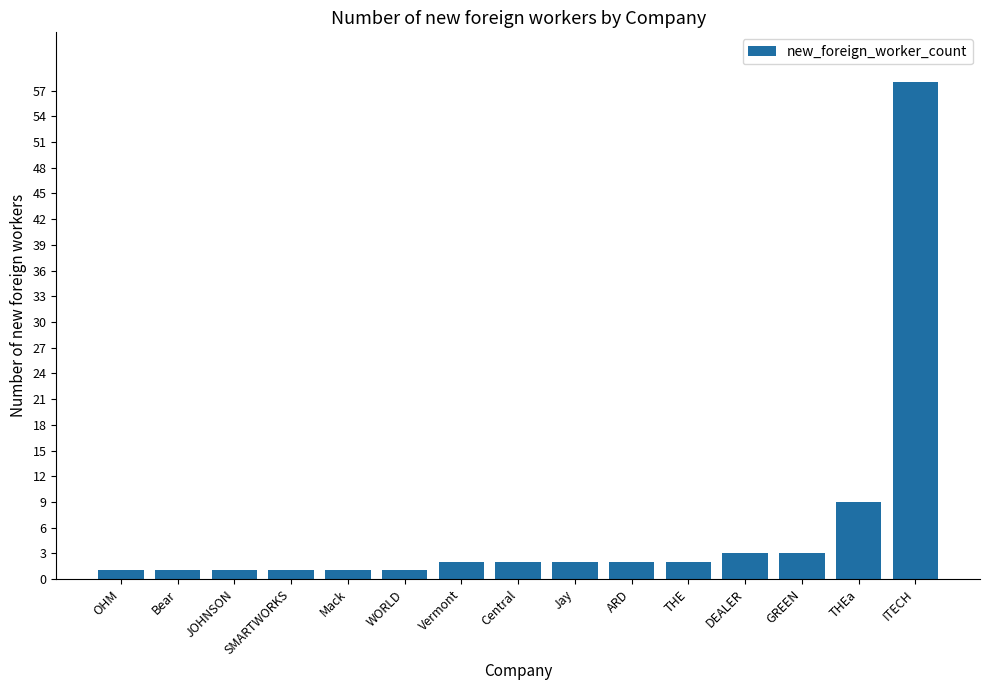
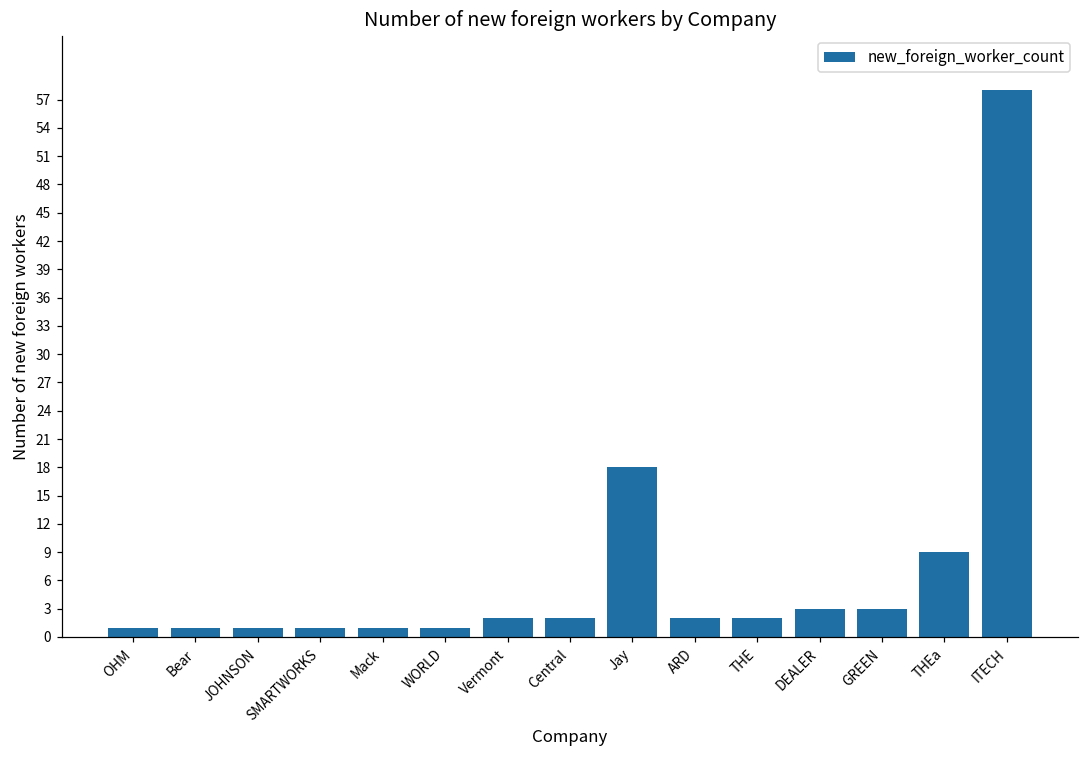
  {
    "OHM": 1,
    "Bear": 1,
    "JOHNSON": 1,
    "SMARTWORKS": 1,
    "Mack": 1,
    "WORLD": 1,
    "Vermont": 2,
    "Central": 2,
-   "Jay": 2,
+   "Jay": 18,
    "ARD": 2,
    "THE": 2,
    "DEALER": 3,
    "GREEN": 3,
    "THEa": 9,
    "ITECH": 58
  }
